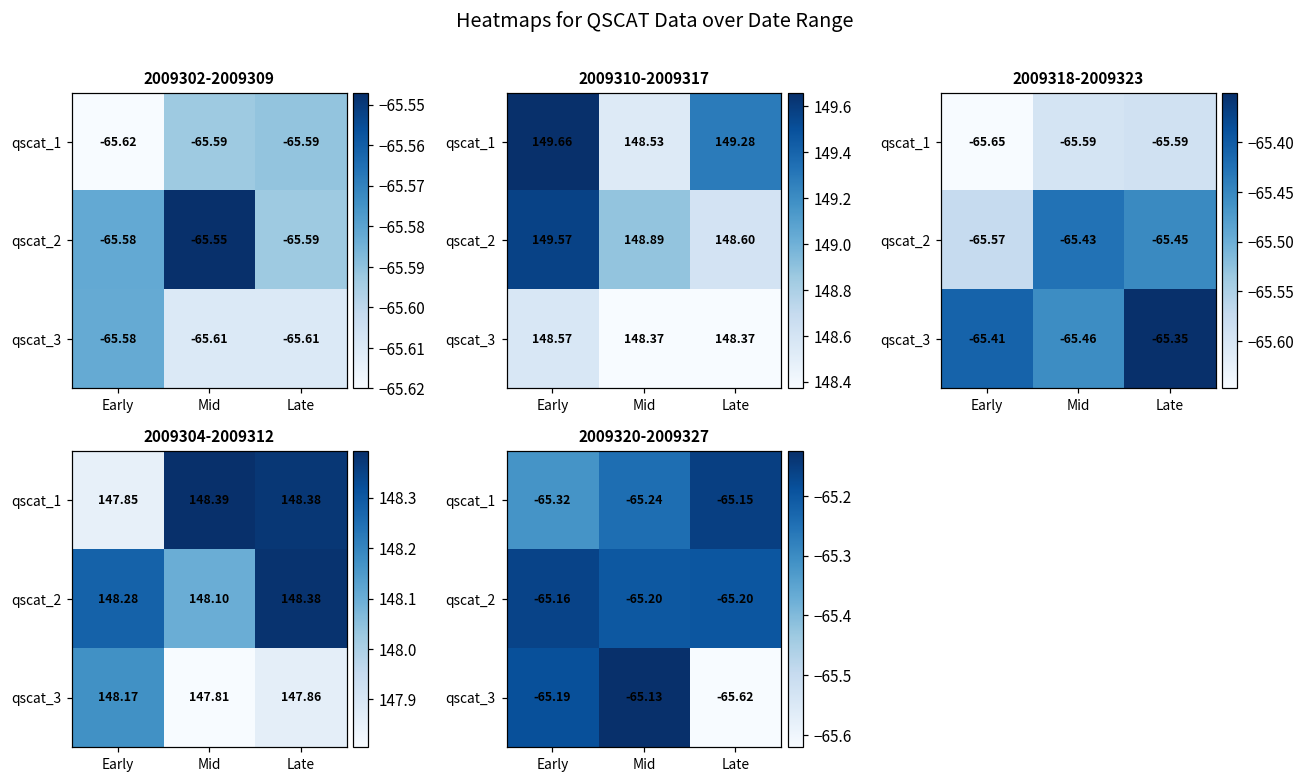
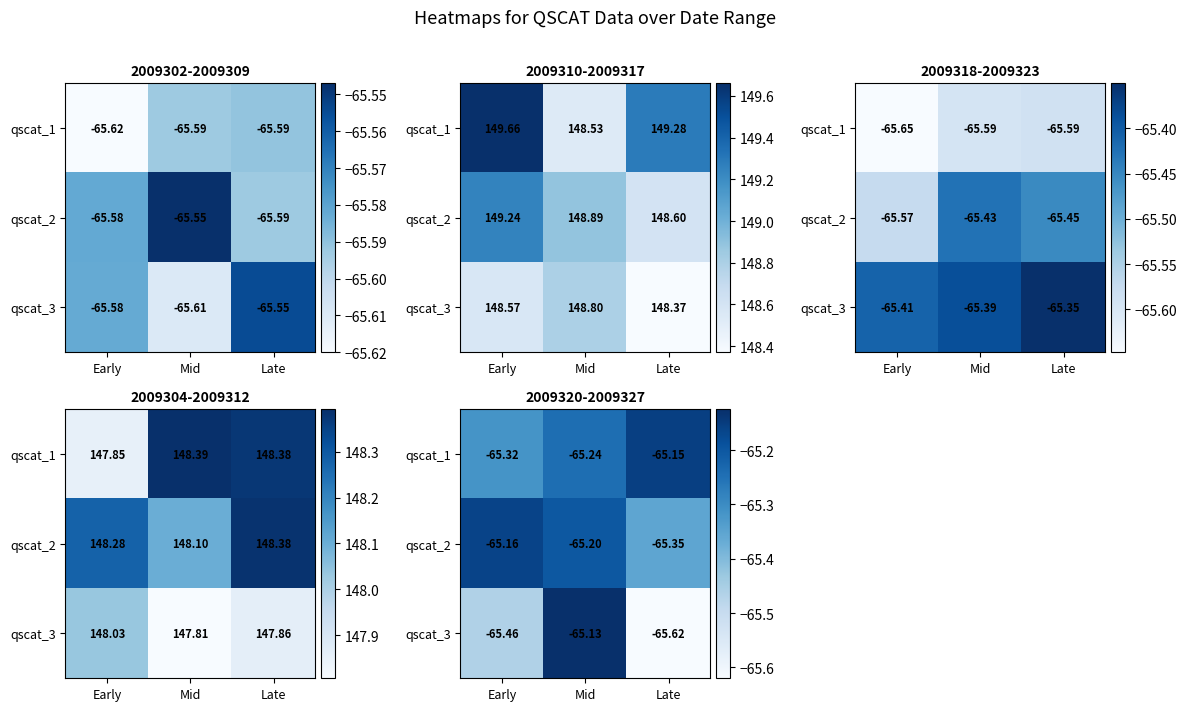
  {
    "2009302-2009309": {
      "qscat_1": {
        "Early": -65.62,
        "Mid": -65.59,
        "Late": -65.59
      },
      "qscat_2": {
        "Early": -65.58,
        "Mid": -65.55,
        "Late": -65.59
      },
      "qscat_3": {
        "Early": -65.58,
        "Mid": -65.61,
-       "Late": -65.61
+       "Late": -65.55
      }
    },
    "2009310-2009317": {
      "qscat_1": {
        "Early": 149.66,
        "Mid": 148.53,
        "Late": 149.28
      },
      "qscat_2": {
-       "Early": 149.57,
+       "Early": 149.24,
        "Mid": 148.89,
        "Late": 148.60
      },
      "qscat_3": {
        "Early": 148.57,
-       "Mid": 148.37,
+       "Mid": 148.80,
        "Late": 148.37
      }
    },
    "2009318-2009323": {
      "qscat_1": {
        "Early": -65.65,
        "Mid": -65.59,
        "Late": -65.59
      },
      "qscat_2": {
        "Early": -65.57,
        "Mid": -65.43,
        "Late": -65.45
      },
      "qscat_3": {
        "Early": -65.41,
-       "Mid": -65.46,
+       "Mid": -65.39,
        "Late": -65.35
      }
    },
    "2009304-2009312": {
      "qscat_1": {
        "Early": 147.85,
        "Mid": 148.39,
        "Late": 148.38
      },
      "qscat_2": {
        "Early": 148.28,
        "Mid": 148.10,
        "Late": 148.38
      },
      "qscat_3": {
-       "Early": 148.17,
+       "Early": 148.03,
        "Mid": 147.81,
        "Late": 147.86
      }
    },
    "2009320-2009327": {
      "qscat_1": {
        "Early": -65.32,
        "Mid": -65.24,
        "Late": -65.15
      },
      "qscat_2": {
        "Early": -65.16,
        "Mid": -65.20,
-       "Late": -65.20
+       "Late": -65.35
      },
      "qscat_3": {
-       "Early": -65.19,
+       "Early": -65.46,
        "Mid": -65.13,
        "Late": -65.62
      }
    }
  }
